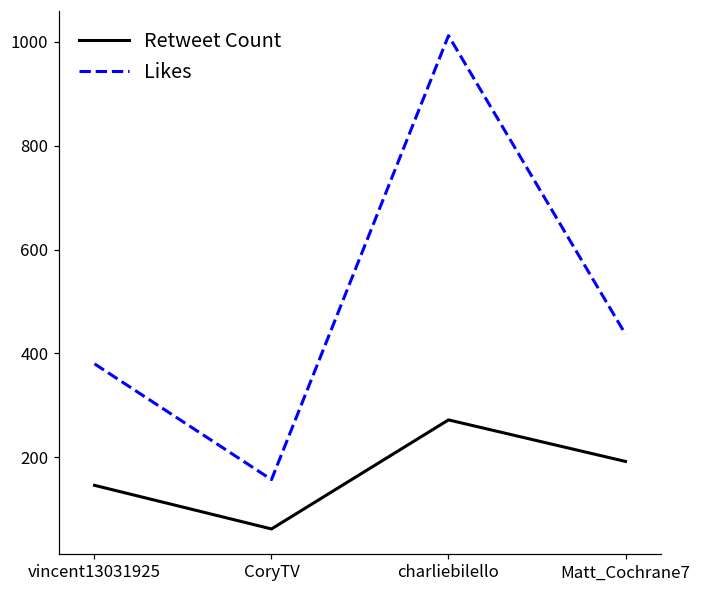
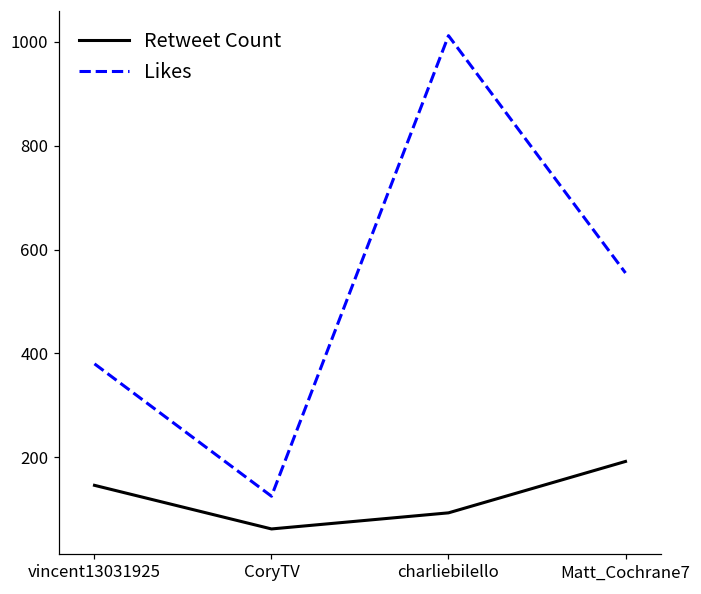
  {
    "Retweet Count": {
      "vincent13031925": 150,
      "CoryTV": 60,
-     "charliebilello": 270,
+     "charliebilello": 90,
      "Matt_Cochrane7": 190
    },
    "Likes": {
      "vincent13031925": 380,
-     "CoryTV": 160,
+     "CoryTV": 130,
      "charliebilello": 1010,
-     "Matt_Cochrane7": 440
+     "Matt_Cochrane7": 560
    }
  }
